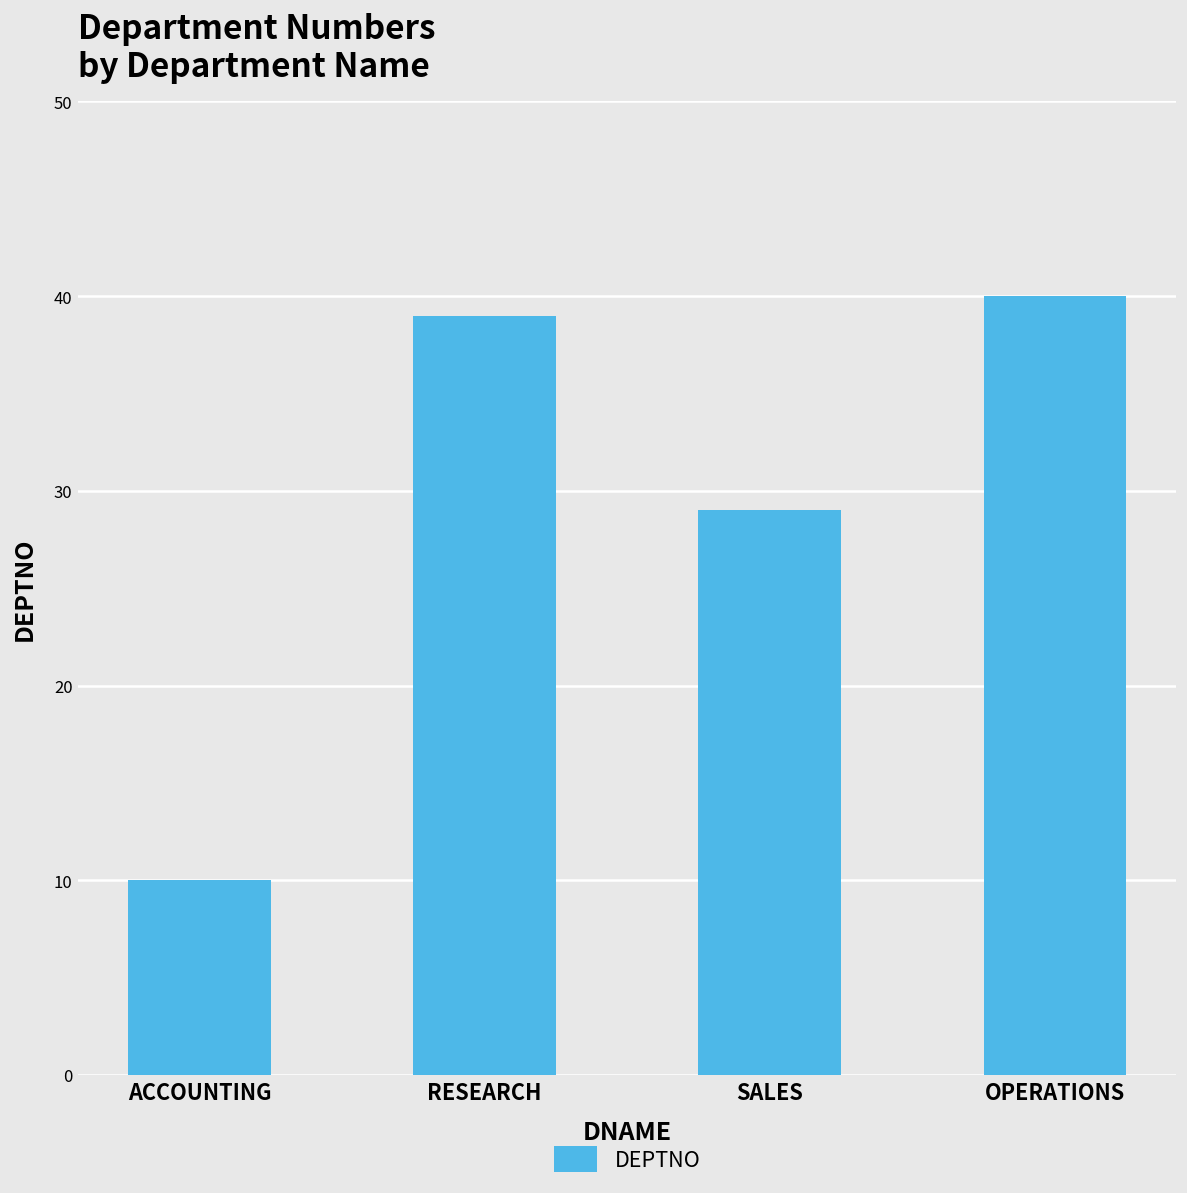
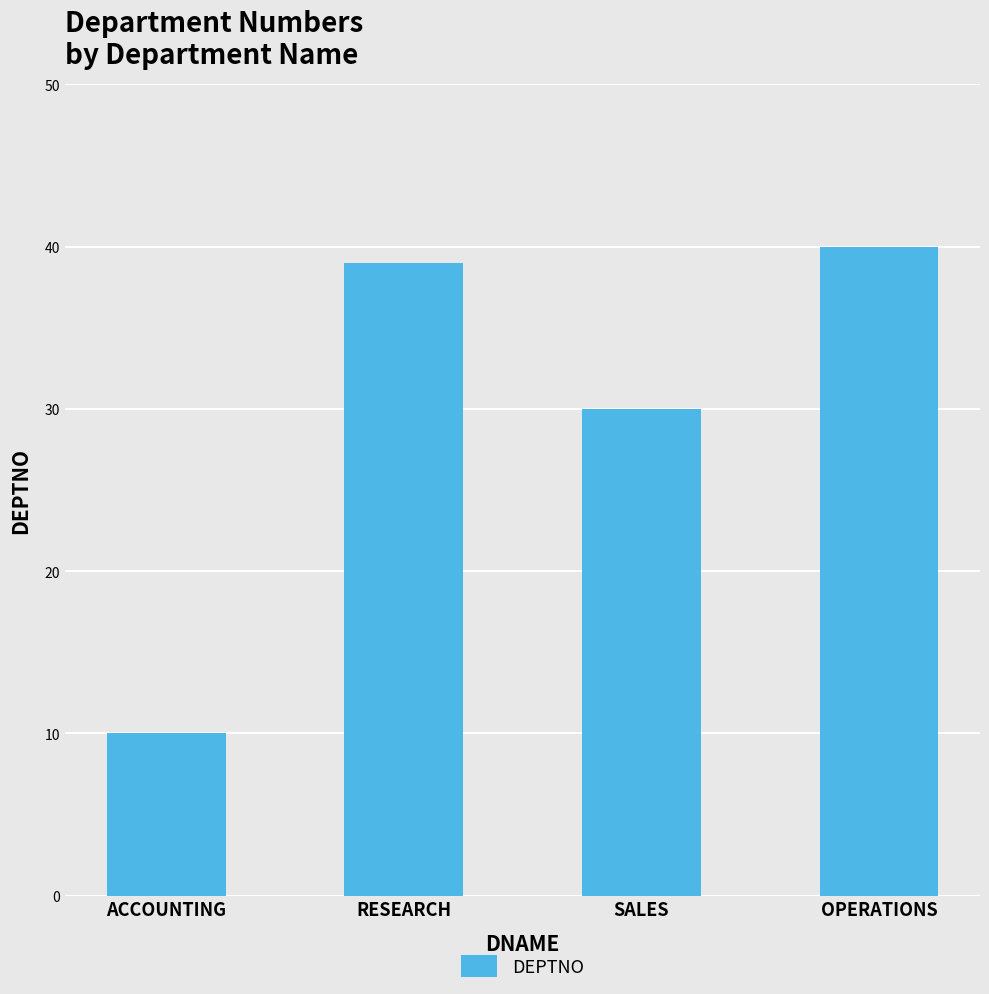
  {
    "ACCOUNTING": 10,
    "RESEARCH": 39,
-   "SALES": 29,
+   "SALES": 30,
    "OPERATIONS": 40
  }
